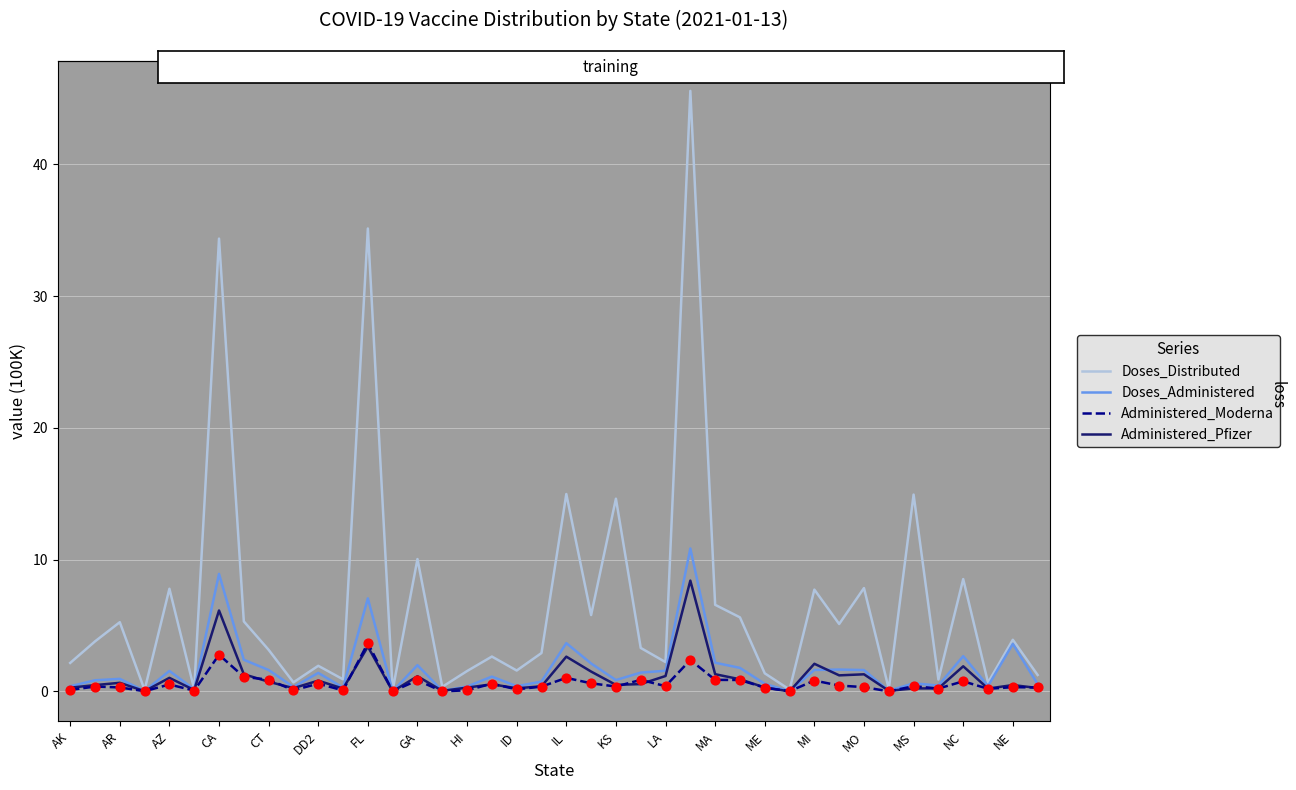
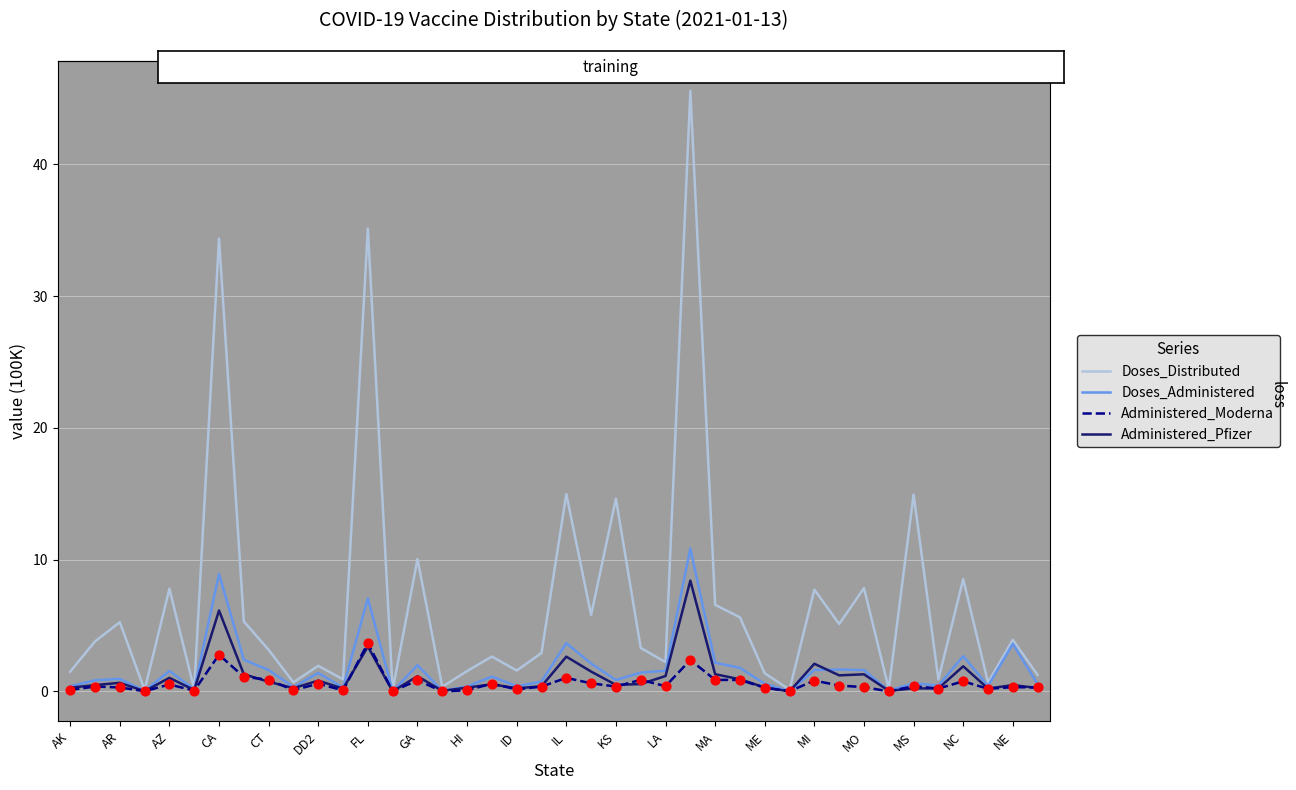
  {
    "Doses_Distributed": {
-     "AK": 2.2,
+     "AK": 1.5,
      "AR": 5.2,
      "AZ": 7.8,
      "CA": 34.4,
      "CT": 3.2,
      "DD2": 1.9,
      "FL": 35.1,
      "GA": 10.0,
      "HI": 1.5,
      "ID": 1.6,
      "IL": 15.0,
      "KS": 14.6,
      "LA": 2.2,
      "MA": 6.6,
      "ME": 1.4,
      "MI": 7.7,
      "MO": 7.8,
      "MS": 14.9,
      "NC": 8.5,
      "NE": 3.9
    },
    "Doses_Administered": {
      "AR": 0.9,
      "AZ": 1.5,
      "CA": 8.9,
      "CT": 1.6,
      "DD2": 1.4,
      "FL": 7.1,
      "GA": 2.0,
      "IL": 3.7,
      "KS": 0.9,
      "LA": 1.6,
      "MA": 2.2,
      "ME": 0.6,
      "MI": 1.6,
      "MO": 1.6,
      "MS": 0.6,
      "NC": 2.7,
      "NE": 3.6
    }
  }
